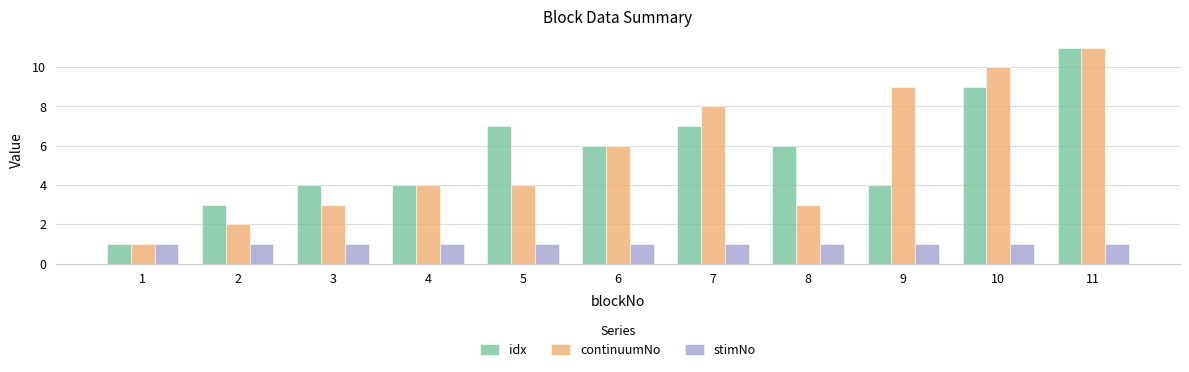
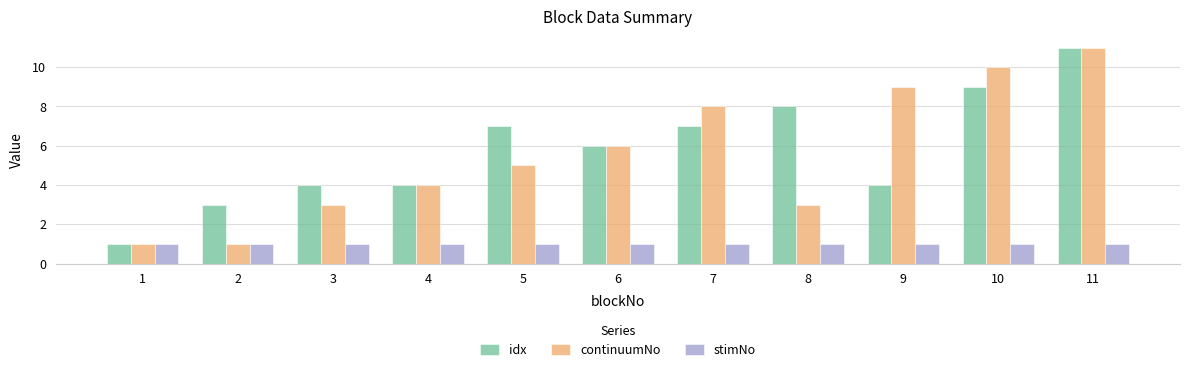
  {
    "idx": {
      "1": 1,
      "2": 3,
      "3": 4,
      "4": 4,
      "5": 7,
      "6": 6,
      "7": 7,
-     "8": 6,
+     "8": 8,
      "9": 4,
      "10": 9,
      "11": 11
    },
    "continuumNo": {
      "1": 1,
-     "2": 2,
+     "2": 1,
      "3": 3,
      "4": 4,
-     "5": 4,
+     "5": 5,
      "6": 6,
      "7": 8,
      "8": 3,
      "9": 9,
      "10": 10,
      "11": 11
    },
    "stimNo": {
      "1": 1,
      "2": 1,
      "3": 1,
      "4": 1,
      "5": 1,
      "6": 1,
      "7": 1,
      "8": 1,
      "9": 1,
      "10": 1,
      "11": 1
    }
  }
